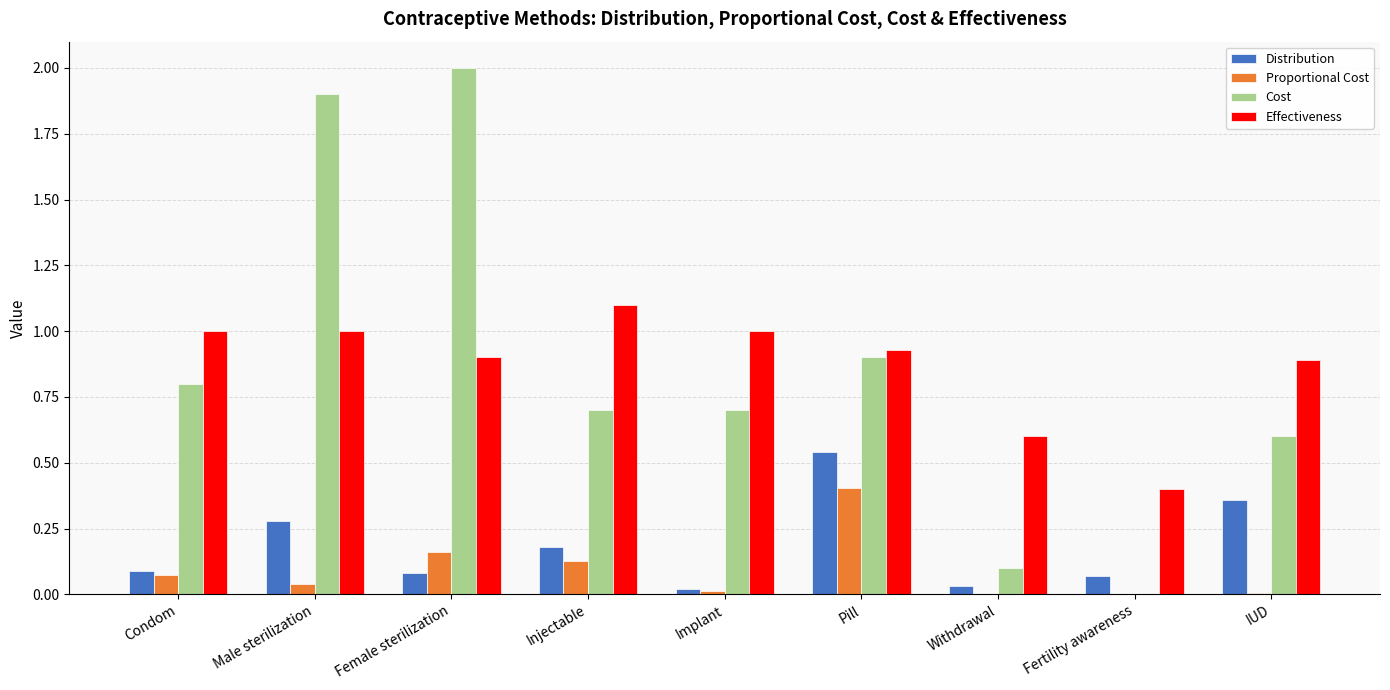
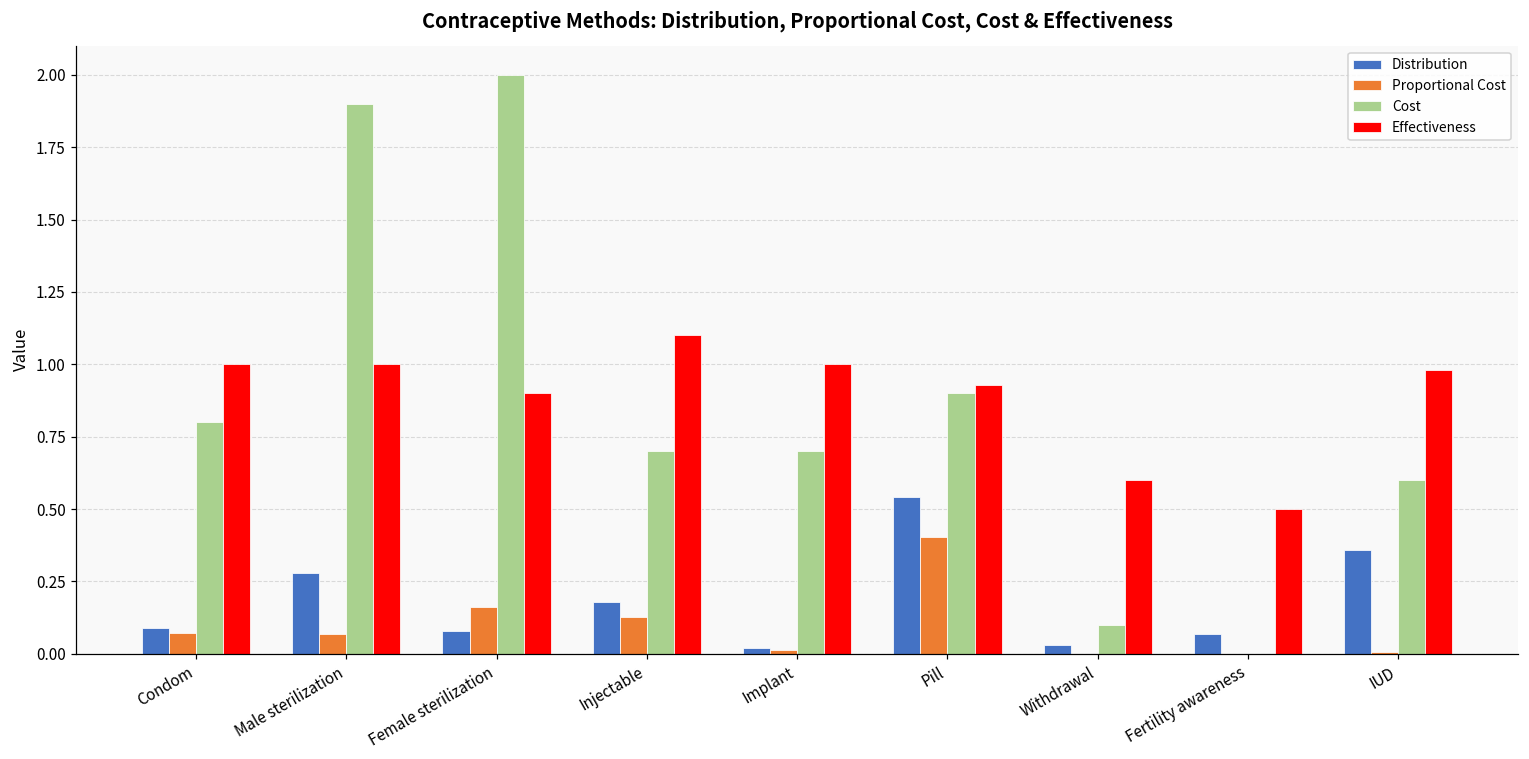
  {
    "Distribution": {
      "Condom": 0.09,
      "Male sterilization": 0.28,
      "Female sterilization": 0.08,
      "Injectable": 0.18,
      "Implant": 0.02,
      "Pill": 0.54,
      "Withdrawal": 0.03,
      "Fertility awareness": 0.07,
      "IUD": 0.36
    },
    "Proportional Cost": {
      "Condom": 0.07,
-     "Male sterilization": 0.04,
+     "Male sterilization": 0.07,
      "Female sterilization": 0.16,
      "Injectable": 0.13,
      "Implant": 0.01,
      "Pill": 0.41,
      "Withdrawal": 0.00,
      "Fertility awareness": 0.00
    },
    "Cost": {
      "Condom": 0.80,
      "Male sterilization": 1.90,
      "Female sterilization": 2.00,
      "Injectable": 0.70,
      "Implant": 0.70,
      "Pill": 0.90,
      "Withdrawal": 0.10,
      "Fertility awareness": 0.00,
      "IUD": 0.60
    },
    "Effectiveness": {
      "Condom": 1.00,
      "Male sterilization": 1.00,
      "Female sterilization": 0.90,
      "Injectable": 1.10,
      "Implant": 1.00,
      "Pill": 0.93,
      "Withdrawal": 0.60,
-     "Fertility awareness": 0.4,
-     "IUD": 0.89
+     "Fertility awareness": 0.5,
+     "IUD": 0.98
    }
  }
